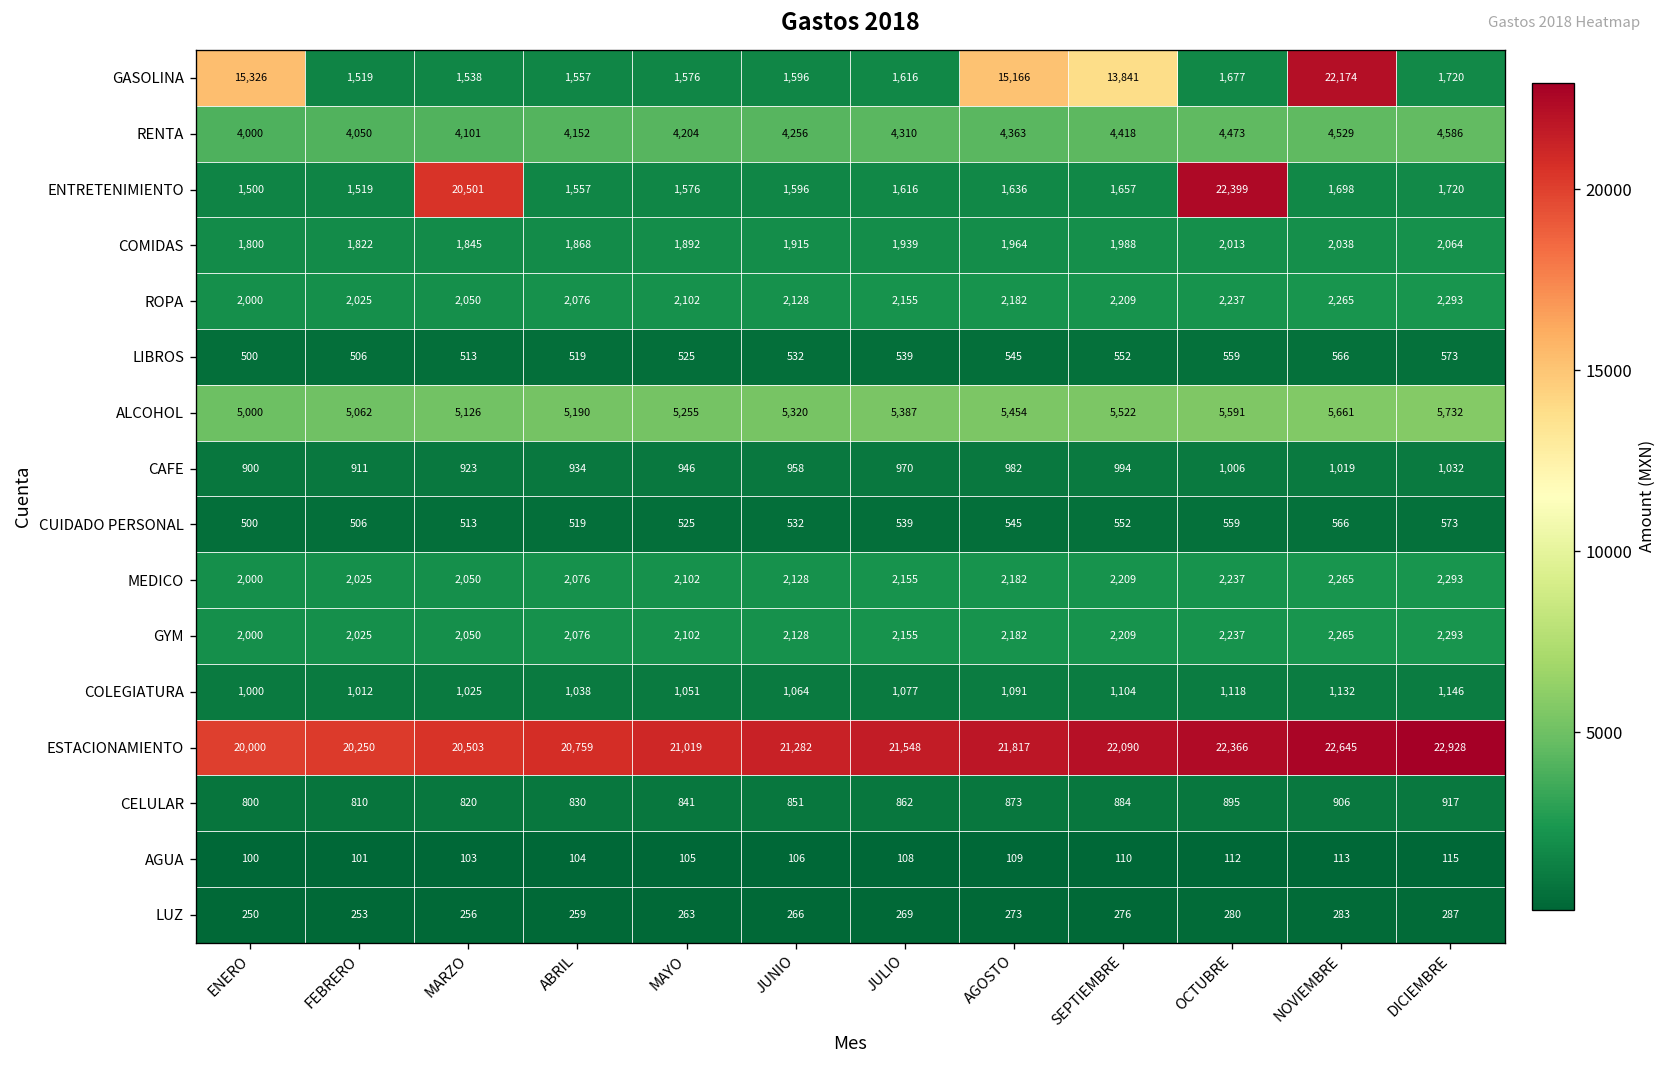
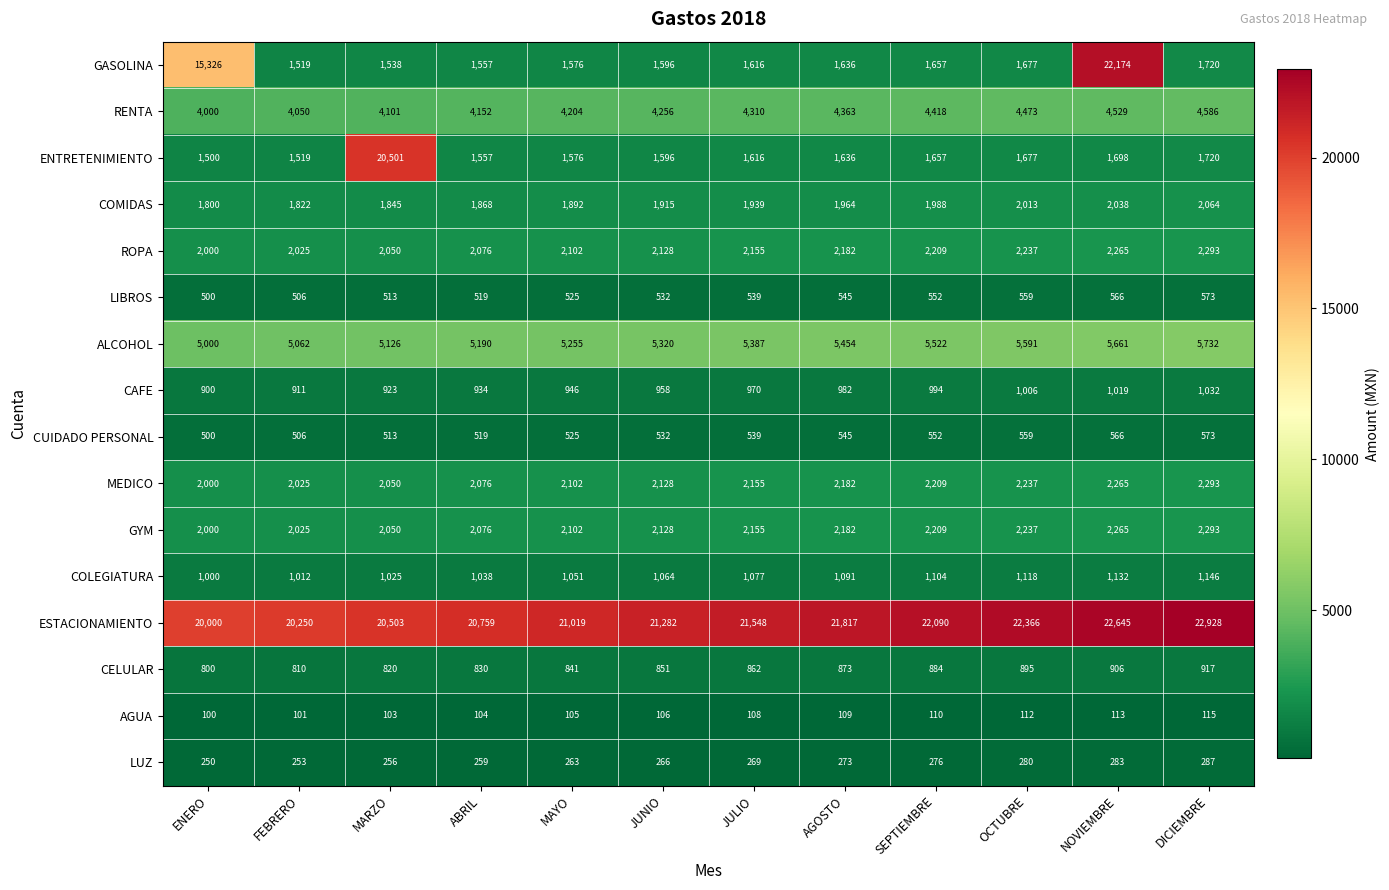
  {
    "GASOLINA": {
      "ENERO": "15,326",
      "FEBRERO": "1,519",
      "MARZO": "1,538",
      "ABRIL": "1,557",
      "MAYO": "1,576",
      "JUNIO": "1,596",
      "JULIO": "1,616",
-     "AGOSTO": "15,166",
-     "SEPTIEMBRE": "13,841",
+     "AGOSTO": "1,636",
+     "SEPTIEMBRE": "1,657",
      "OCTUBRE": "1,677",
      "NOVIEMBRE": "22,174",
      "DICIEMBRE": "1,720"
    },
    "RENTA": {
      "ENERO": "4,000",
      "FEBRERO": "4,050",
      "MARZO": "4,101",
      "ABRIL": "4,152",
      "MAYO": "4,204",
      "JUNIO": "4,256",
      "JULIO": "4,310",
      "AGOSTO": "4,363",
      "SEPTIEMBRE": "4,418",
      "OCTUBRE": "4,473",
      "NOVIEMBRE": "4,529",
      "DICIEMBRE": "4,586"
    },
    "ENTRETENIMIENTO": {
      "ENERO": "1,500",
      "FEBRERO": "1,519",
      "MARZO": "20,501",
      "ABRIL": "1,557",
      "MAYO": "1,576",
      "JUNIO": "1,596",
      "JULIO": "1,616",
      "AGOSTO": "1,636",
      "SEPTIEMBRE": "1,657",
-     "OCTUBRE": "22,399",
+     "OCTUBRE": "1,677",
      "NOVIEMBRE": "1,698",
      "DICIEMBRE": "1,720"
    },
    "COMIDAS": {
      "ENERO": "1,800",
      "FEBRERO": "1,822",
      "MARZO": "1,845",
      "ABRIL": "1,868",
      "MAYO": "1,892",
      "JUNIO": "1,915",
      "JULIO": "1,939",
      "AGOSTO": "1,964",
      "SEPTIEMBRE": "1,988",
      "OCTUBRE": "2,013",
      "NOVIEMBRE": "2,038",
      "DICIEMBRE": "2,064"
    },
    "ROPA": {
      "ENERO": "2,000",
      "FEBRERO": "2,025",
      "MARZO": "2,050",
      "ABRIL": "2,076",
      "MAYO": "2,102",
      "JUNIO": "2,128",
      "JULIO": "2,155",
      "AGOSTO": "2,182",
      "SEPTIEMBRE": "2,209",
      "OCTUBRE": "2,237",
      "NOVIEMBRE": "2,265",
      "DICIEMBRE": "2,293"
    },
    "LIBROS": {
      "ENERO": "500",
      "FEBRERO": "506",
      "MARZO": "513",
      "ABRIL": "519",
      "MAYO": "525",
      "JUNIO": "532",
      "JULIO": "539",
      "AGOSTO": "545",
      "SEPTIEMBRE": "552",
      "OCTUBRE": "559",
      "NOVIEMBRE": "566",
      "DICIEMBRE": "573"
    },
    "ALCOHOL": {
      "ENERO": "5,000",
      "FEBRERO": "5,062",
      "MARZO": "5,126",
      "ABRIL": "5,190",
      "MAYO": "5,255",
      "JUNIO": "5,320",
      "JULIO": "5,387",
      "AGOSTO": "5,454",
      "SEPTIEMBRE": "5,522",
      "OCTUBRE": "5,591",
      "NOVIEMBRE": "5,661",
      "DICIEMBRE": "5,732"
    },
    "CAFE": {
      "ENERO": "900",
      "FEBRERO": "911",
      "MARZO": "923",
      "ABRIL": "934",
      "MAYO": "946",
      "JUNIO": "958",
      "JULIO": "970",
      "AGOSTO": "982",
      "SEPTIEMBRE": "994",
      "OCTUBRE": "1,006",
      "NOVIEMBRE": "1,019",
      "DICIEMBRE": "1,032"
    },
    "CUIDADO PERSONAL": {
      "ENERO": "500",
      "FEBRERO": "506",
      "MARZO": "513",
      "ABRIL": "519",
      "MAYO": "525",
      "JUNIO": "532",
      "JULIO": "539",
      "AGOSTO": "545",
      "SEPTIEMBRE": "552",
      "OCTUBRE": "559",
      "NOVIEMBRE": "566",
      "DICIEMBRE": "573"
    },
    "MEDICO": {
      "ENERO": "2,000",
      "FEBRERO": "2,025",
      "MARZO": "2,050",
      "ABRIL": "2,076",
      "MAYO": "2,102",
      "JUNIO": "2,128",
      "JULIO": "2,155",
      "AGOSTO": "2,182",
      "SEPTIEMBRE": "2,209",
      "OCTUBRE": "2,237",
      "NOVIEMBRE": "2,265",
      "DICIEMBRE": "2,293"
    },
    "GYM": {
      "ENERO": "2,000",
      "FEBRERO": "2,025",
      "MARZO": "2,050",
      "ABRIL": "2,076",
      "MAYO": "2,102",
      "JUNIO": "2,128",
      "JULIO": "2,155",
      "AGOSTO": "2,182",
      "SEPTIEMBRE": "2,209",
      "OCTUBRE": "2,237",
      "NOVIEMBRE": "2,265",
      "DICIEMBRE": "2,293"
    },
    "COLEGIATURA": {
      "ENERO": "1,000",
      "FEBRERO": "1,012",
      "MARZO": "1,025",
      "ABRIL": "1,038",
      "MAYO": "1,051",
      "JUNIO": "1,064",
      "JULIO": "1,077",
      "AGOSTO": "1,091",
      "SEPTIEMBRE": "1,104",
      "OCTUBRE": "1,118",
      "NOVIEMBRE": "1,132",
      "DICIEMBRE": "1,146"
    },
    "ESTACIONAMIENTO": {
      "ENERO": "20,000",
      "FEBRERO": "20,250",
      "MARZO": "20,503",
      "ABRIL": "20,759",
      "MAYO": "21,019",
      "JUNIO": "21,282",
      "JULIO": "21,548",
      "AGOSTO": "21,817",
      "SEPTIEMBRE": "22,090",
      "OCTUBRE": "22,366",
      "NOVIEMBRE": "22,645",
      "DICIEMBRE": "22,928"
    },
    "CELULAR": {
      "ENERO": "800",
      "FEBRERO": "810",
      "MARZO": "820",
      "ABRIL": "830",
      "MAYO": "841",
      "JUNIO": "851",
      "JULIO": "862",
      "AGOSTO": "873",
      "SEPTIEMBRE": "884",
      "OCTUBRE": "895",
      "NOVIEMBRE": "906",
      "DICIEMBRE": "917"
    },
    "AGUA": {
      "ENERO": "100",
      "FEBRERO": "101",
      "MARZO": "103",
      "ABRIL": "104",
      "MAYO": "105",
      "JUNIO": "106",
      "JULIO": "108",
      "AGOSTO": "109",
      "SEPTIEMBRE": "110",
      "OCTUBRE": "112",
      "NOVIEMBRE": "113",
      "DICIEMBRE": "115"
    },
    "LUZ": {
      "ENERO": "250",
      "FEBRERO": "253",
      "MARZO": "256",
      "ABRIL": "259",
      "MAYO": "263",
      "JUNIO": "266",
      "JULIO": "269",
      "AGOSTO": "273",
      "SEPTIEMBRE": "276",
      "OCTUBRE": "280",
      "NOVIEMBRE": "283",
      "DICIEMBRE": "287"
    }
  }
